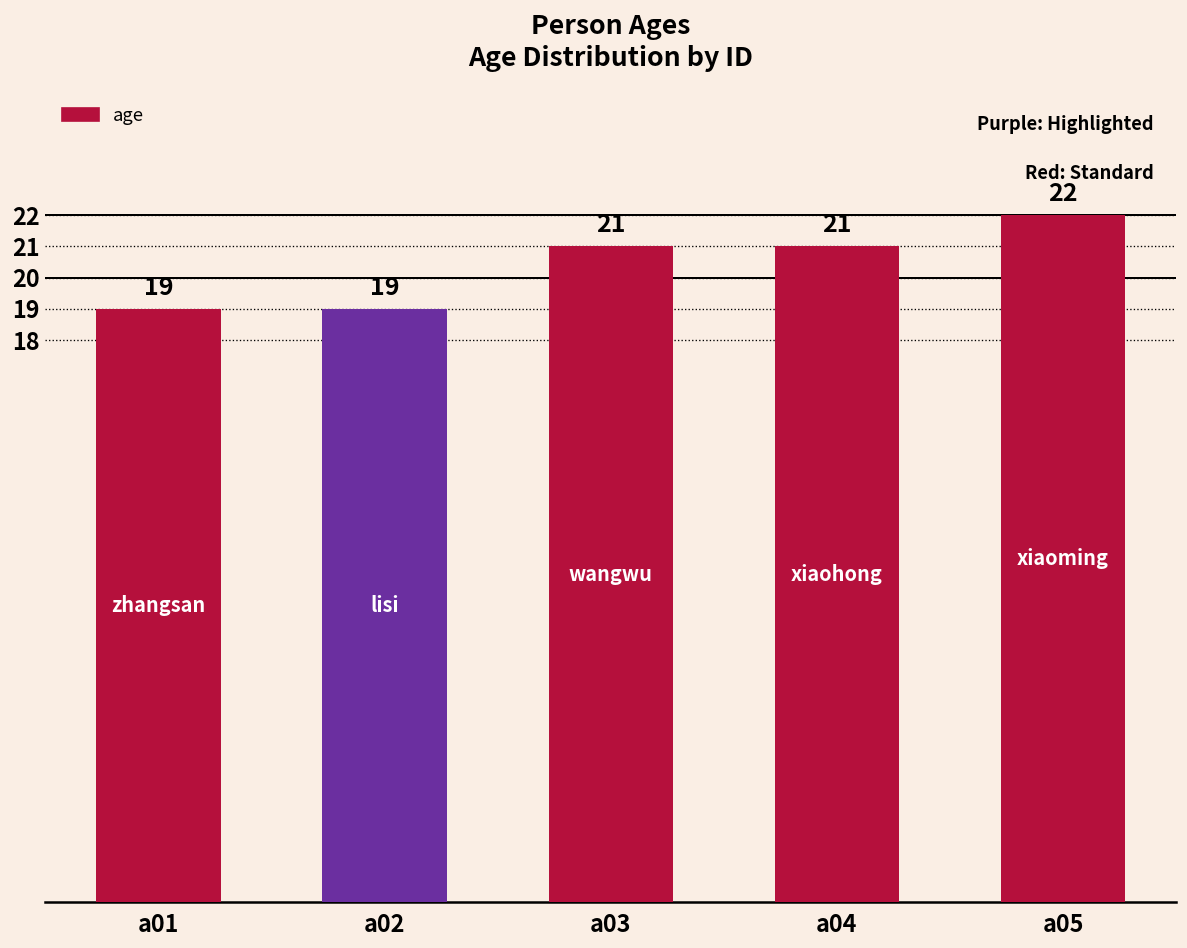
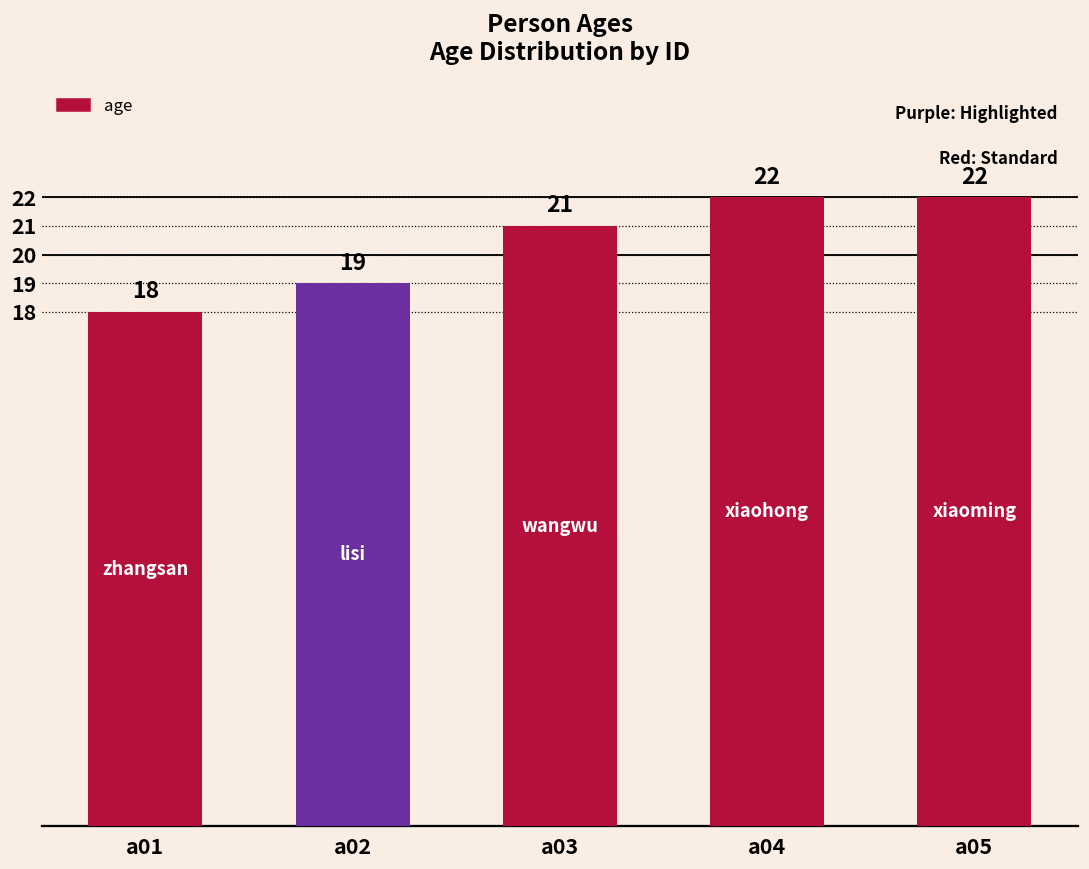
  {
-   "a01": 19,
+   "a01": 18,
    "a02": 19,
    "a03": 21,
-   "a04": 21,
+   "a04": 22,
    "a05": 22
  }
